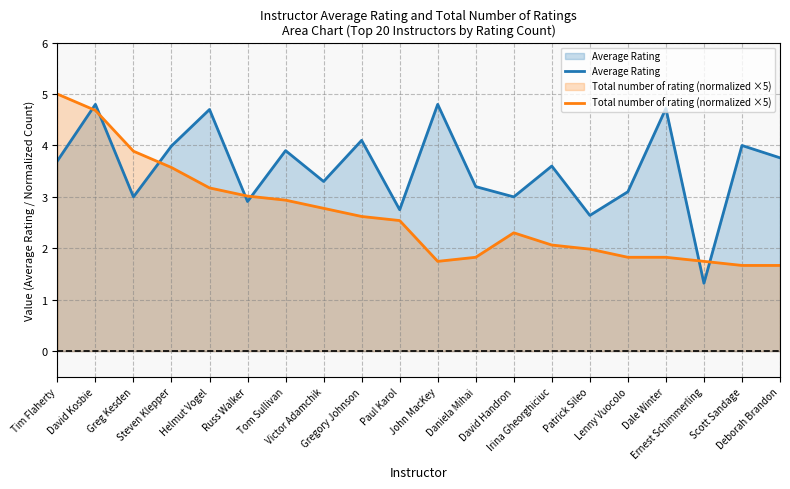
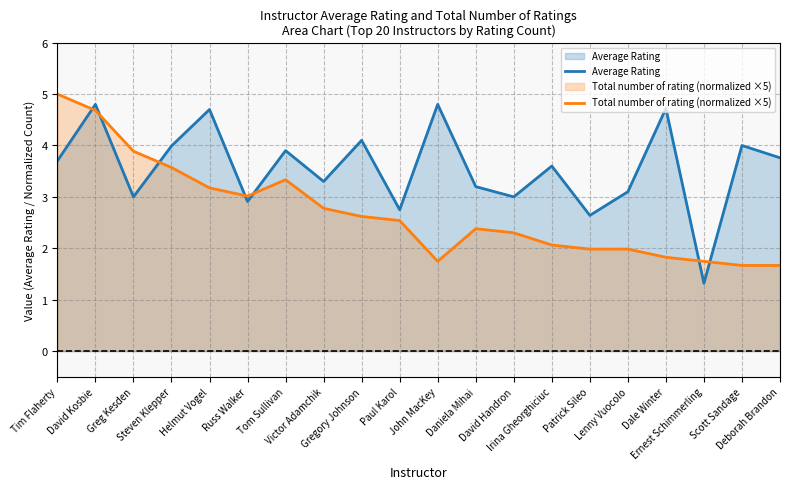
  {
    "Average Rating": {
      "Tim Flaherty": 3.7,
      "David Kosbie": 4.8,
      "Greg Kesden": 3.0,
      "Steven Klepper": 4.0,
      "Helmut Vogel": 4.7,
      "Russ Walker": 2.9,
      "Tom Sullivan": 3.9,
      "Victor Adamchik": 3.3,
      "Gregory Johnson": 4.1,
      "Paul Karol": 2.8,
      "John MacKey": 4.8,
      "Daniela Mihai": 3.2,
      "David Handron": 3.0,
      "Irina Gheorghiciuc": 3.6,
      "Patrick Sileo": 2.6,
      "Lenny Vuocolo": 3.1,
      "Ernest Schimmerling": 1.3,
      "Scott Sandage": 4.0,
      "Deborah Brandon": 3.8
    },
    "Total number of rating (normalized ×5)": {
      "Tim Flaherty": 5.0,
      "David Kosbie": 4.7,
      "Greg Kesden": 3.9,
      "Steven Klepper": 3.6,
      "Helmut Vogel": 3.2,
      "Russ Walker": 3.0,
-     "Tom Sullivan": 2.9,
+     "Tom Sullivan": 3.3,
      "Victor Adamchik": 2.8,
      "Gregory Johnson": 2.6,
      "Paul Karol": 2.5,
      "John MacKey": 1.7,
-     "Daniela Mihai": 1.8,
+     "Daniela Mihai": 2.4,
      "David Handron": 2.3,
      "Irina Gheorghiciuc": 2.1,
      "Patrick Sileo": 2.0,
-     "Lenny Vuocolo": 1.8,
+     "Lenny Vuocolo": 2.0,
      "Dale Winter": 1.8,
      "Ernest Schimmerling": 1.7,
      "Scott Sandage": 1.7,
      "Deborah Brandon": 1.7
    }
  }
